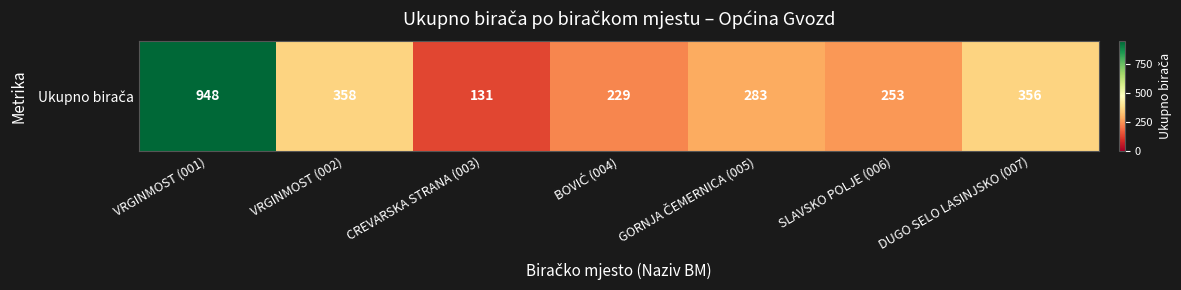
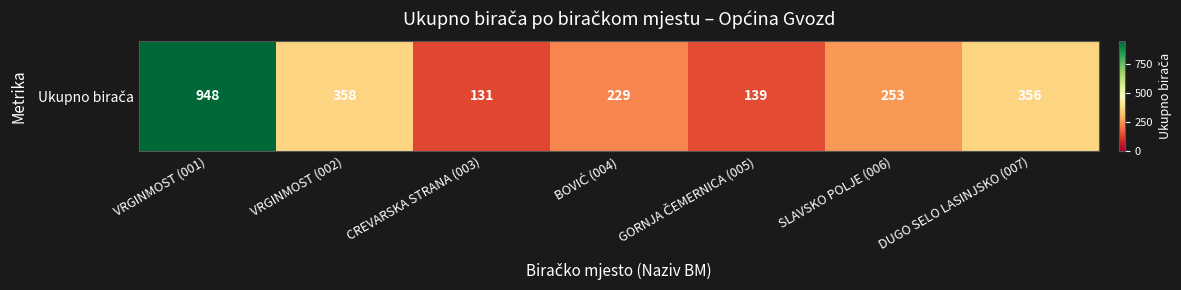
  {
    "Ukupno birača": {
      "VRGINMOST (001)": 948,
      "VRGINMOST (002)": 358,
      "CREVARSKA STRANA (003)": 131,
      "BOVIĆ (004)": 229,
-     "GORNJA ČEMERNICA (005)": 283,
+     "GORNJA ČEMERNICA (005)": 139,
      "SLAVSKO POLJE (006)": 253,
      "DUGO SELO LASINJSKO (007)": 356
    }
  }
